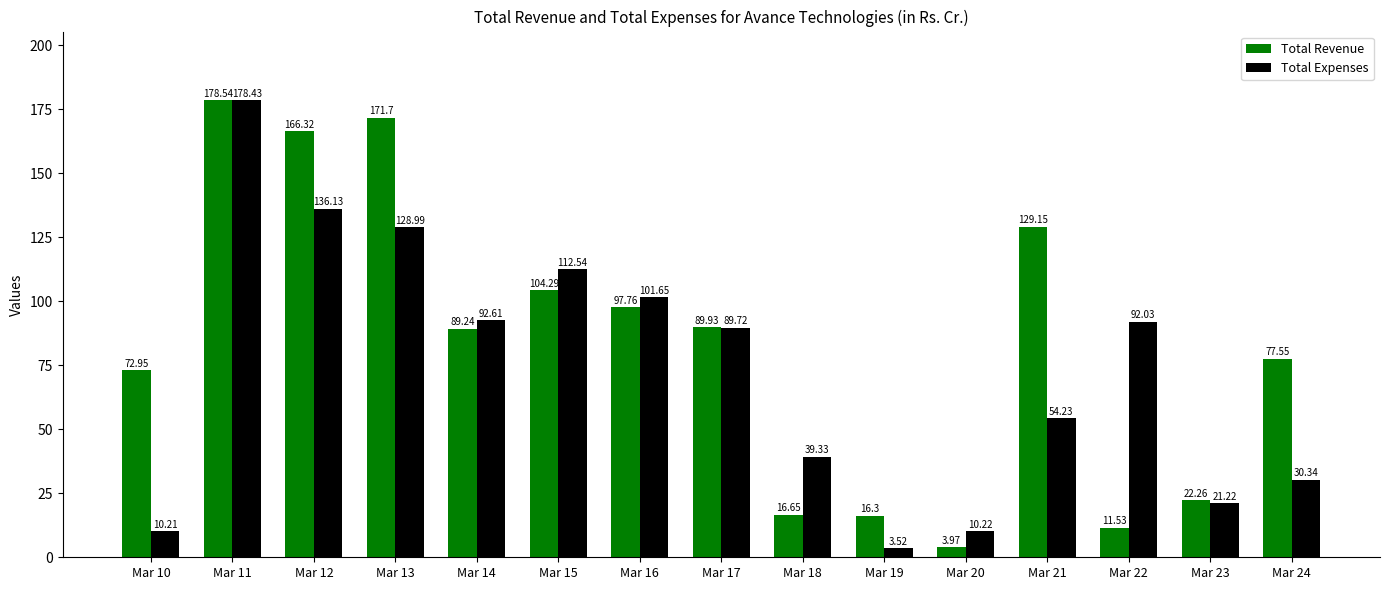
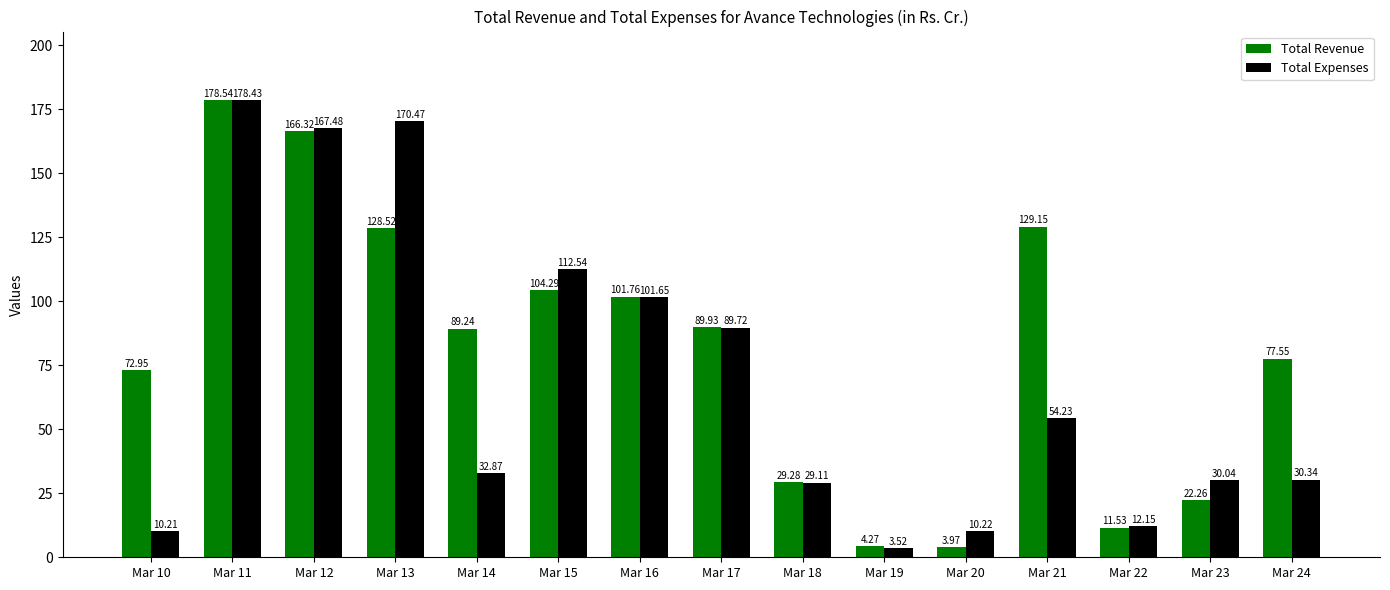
  {
    "Total Revenue": {
      "Mar 10": 72.95,
      "Mar 11": 178.54,
      "Mar 12": 166.32,
-     "Mar 13": 171.7,
+     "Mar 13": 128.52,
      "Mar 14": 89.24,
      "Mar 15": 104.29,
-     "Mar 16": 97.76,
+     "Mar 16": 101.76,
      "Mar 17": 89.93,
-     "Mar 18": 16.65,
-     "Mar 19": 16.3,
+     "Mar 18": 29.28,
+     "Mar 19": 4.27,
      "Mar 20": 3.97,
      "Mar 21": 129.15,
      "Mar 22": 11.53,
      "Mar 23": 22.26,
      "Mar 24": 77.55
    },
    "Total Expenses": {
      "Mar 10": 10.21,
      "Mar 11": 178.43,
-     "Mar 12": 136.13,
-     "Mar 13": 128.99,
-     "Mar 14": 92.61,
+     "Mar 12": 167.48,
+     "Mar 13": 170.47,
+     "Mar 14": 32.87,
      "Mar 15": 112.54,
      "Mar 16": 101.65,
      "Mar 17": 89.72,
-     "Mar 18": 39.33,
+     "Mar 18": 29.11,
      "Mar 19": 3.52,
      "Mar 20": 10.22,
      "Mar 21": 54.23,
-     "Mar 22": 92.03,
-     "Mar 23": 21.22,
+     "Mar 22": 12.15,
+     "Mar 23": 30.04,
      "Mar 24": 30.34
    }
  }
